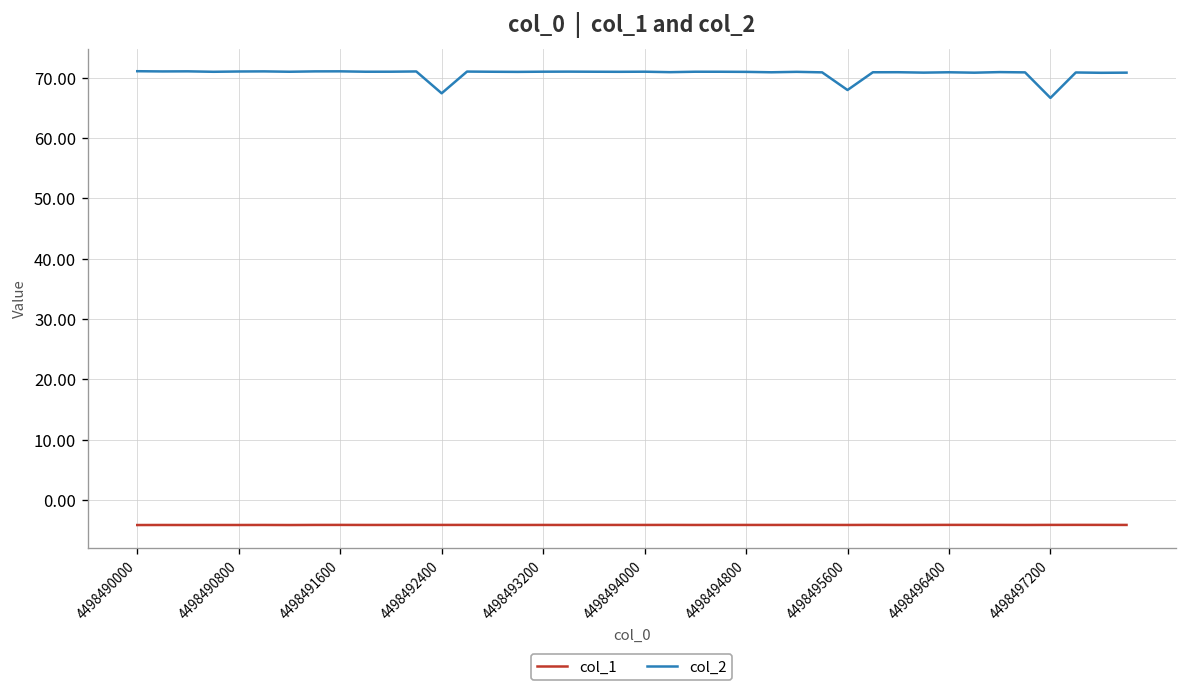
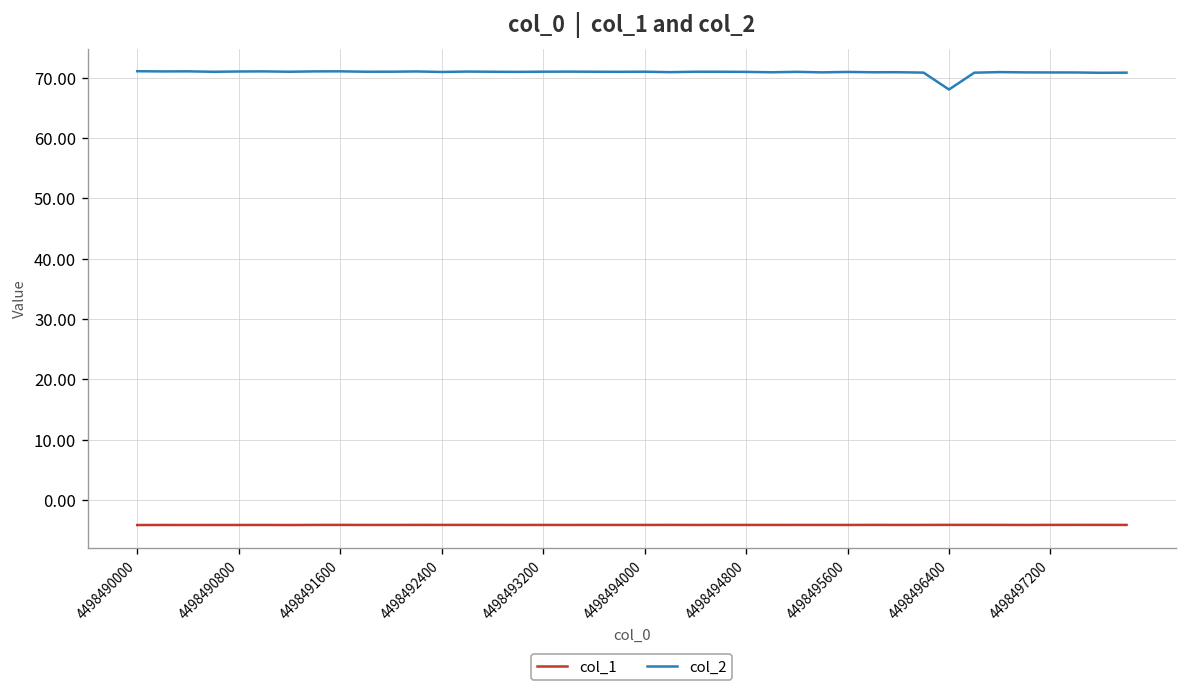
  {
    "col_1": {
      "4498490000": -4,
      "4498490800": -4,
      "4498491600": -4,
      "4498492400": -4,
      "4498493200": -4,
      "4498494000": -4,
      "4498494800": -4,
      "4498495600": -4,
      "4498496400": -4,
      "4498497200": -4
    },
    "col_2": {
      "4498490000": 71,
      "4498490800": 71,
      "4498491600": 71,
-     "4498492400": 67,
+     "4498492400": 71,
      "4498493200": 71,
      "4498494000": 71,
      "4498494800": 71,
-     "4498495600": 68,
-     "4498496400": 71,
-     "4498497200": 67
+     "4498495600": 71,
+     "4498496400": 68,
+     "4498497200": 71
    }
  }
